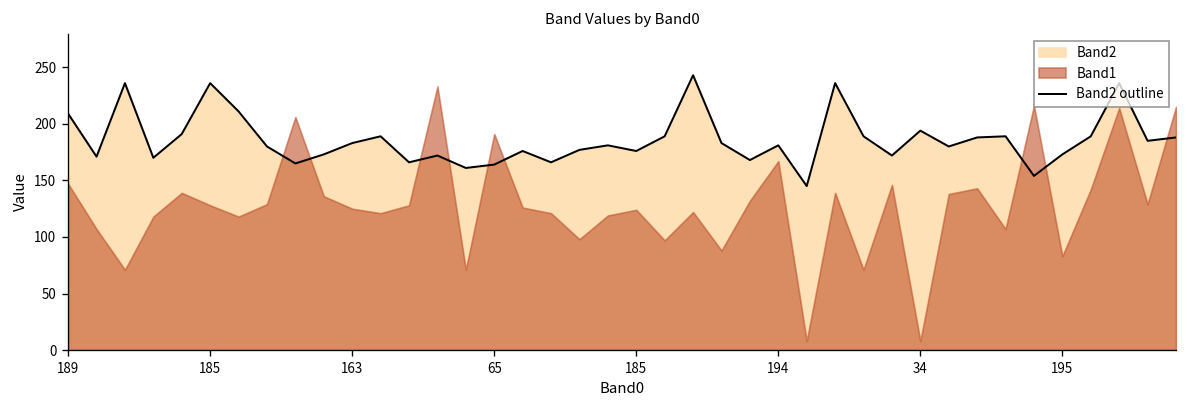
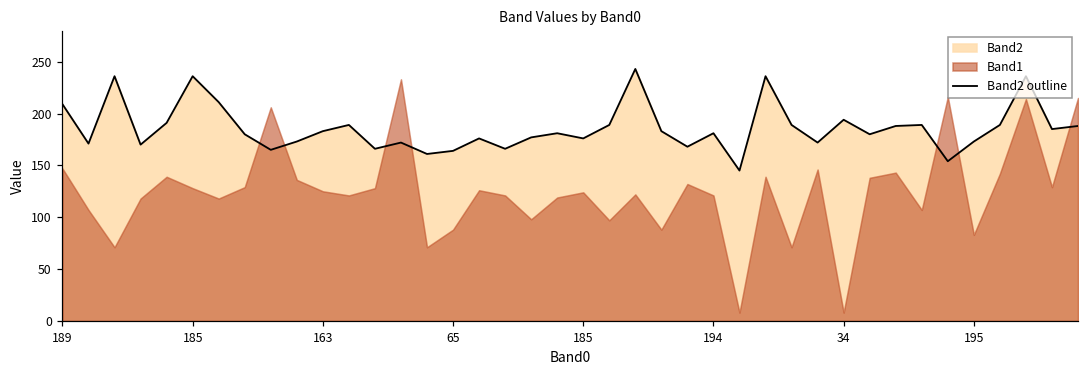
  {
    "Band2": {
      "189": 210,
      "163": 180,
      "65": 160,
      "194": 180,
      "195": 170
    },
    "Band1": {
      "189": 150,
      "163": 130,
-     "65": 190,
-     "194": 170,
+     "65": 90,
+     "194": 120,
      "195": 80
    }
  }
